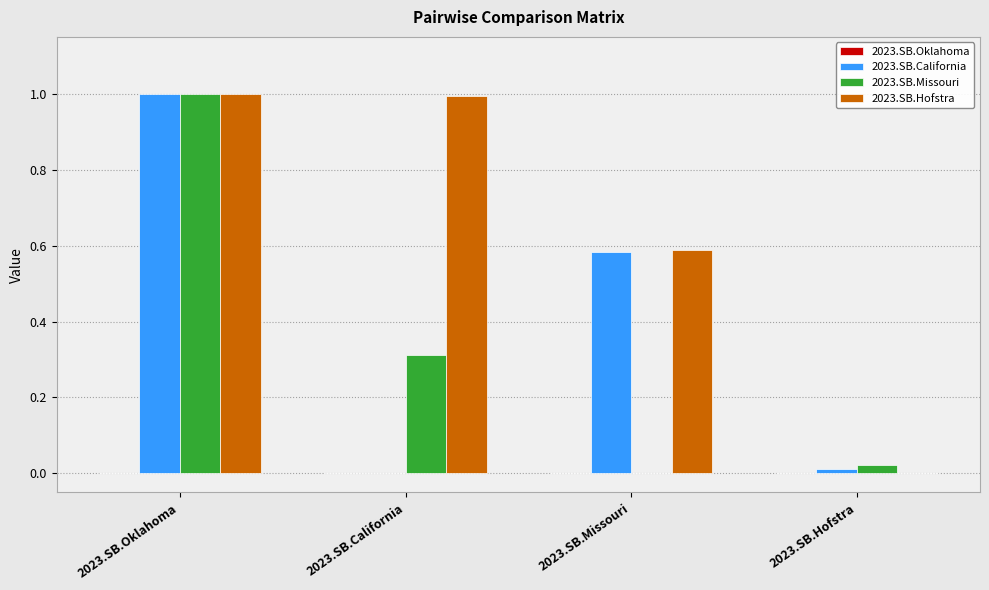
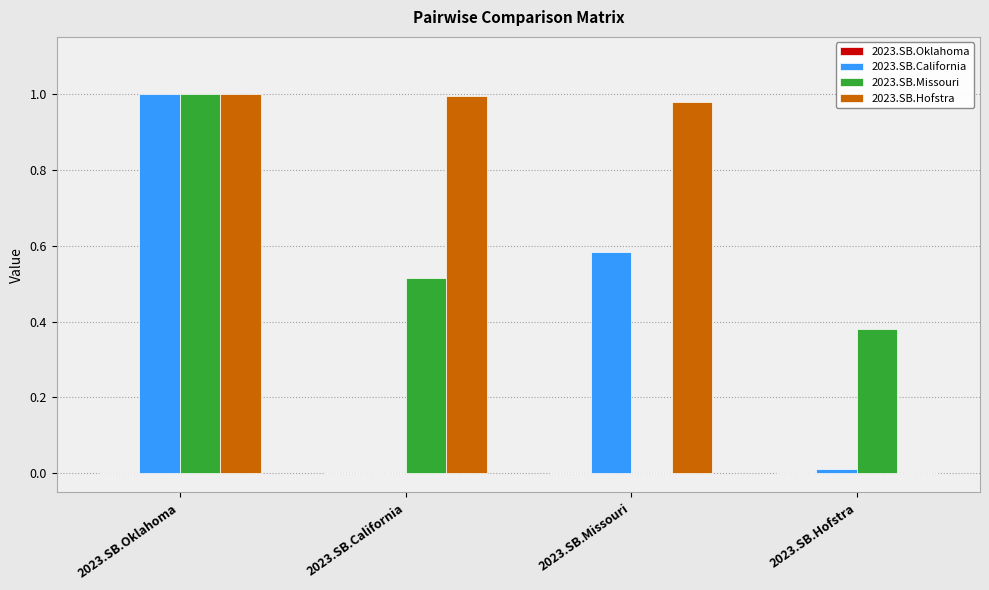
  {
    "2023.SB.Oklahoma": {
      "2023.SB.Oklahoma": 0.00
    },
    "2023.SB.California": {
      "2023.SB.Oklahoma": 1.00,
      "2023.SB.California": 0.00,
      "2023.SB.Missouri": 0.58,
      "2023.SB.Hofstra": 0.01
    },
    "2023.SB.Missouri": {
      "2023.SB.Oklahoma": 1.00,
-     "2023.SB.California": 0.31,
+     "2023.SB.California": 0.52,
      "2023.SB.Missouri": 0.00,
-     "2023.SB.Hofstra": 0.02
+     "2023.SB.Hofstra": 0.38
    },
    "2023.SB.Hofstra": {
      "2023.SB.Oklahoma": 1.00,
      "2023.SB.California": 0.99,
-     "2023.SB.Missouri": 0.59,
+     "2023.SB.Missouri": 0.98,
      "2023.SB.Hofstra": 0.00
    }
  }
